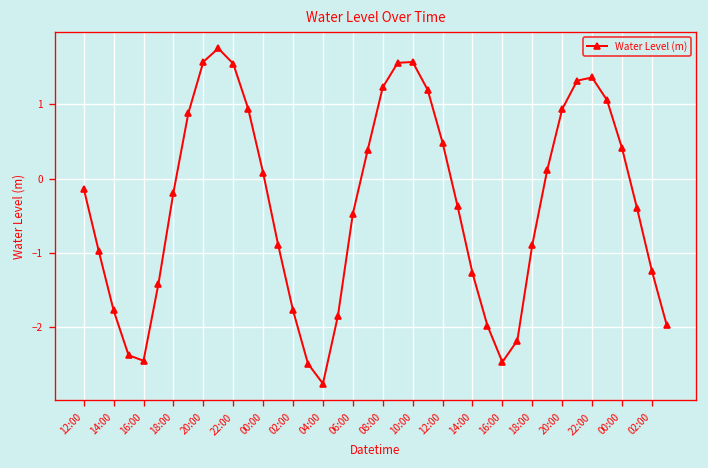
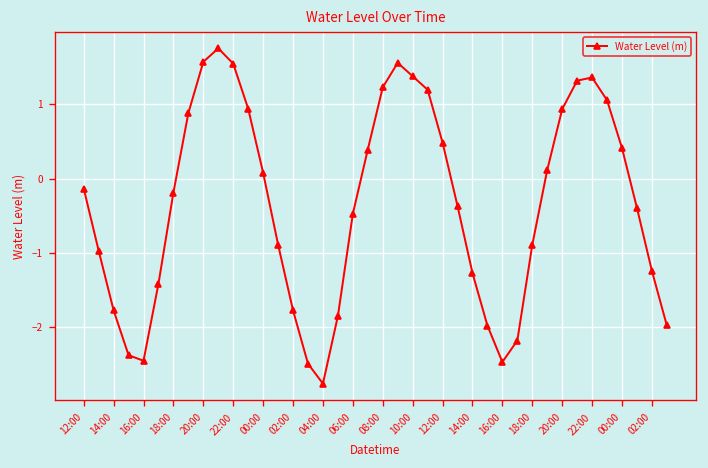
  {
    "04:00": -2.8,
    "06:00": -0.5,
    "08:00": 1.2,
-   "10:00": 1.6
+   "10:00": 1.4
  }
